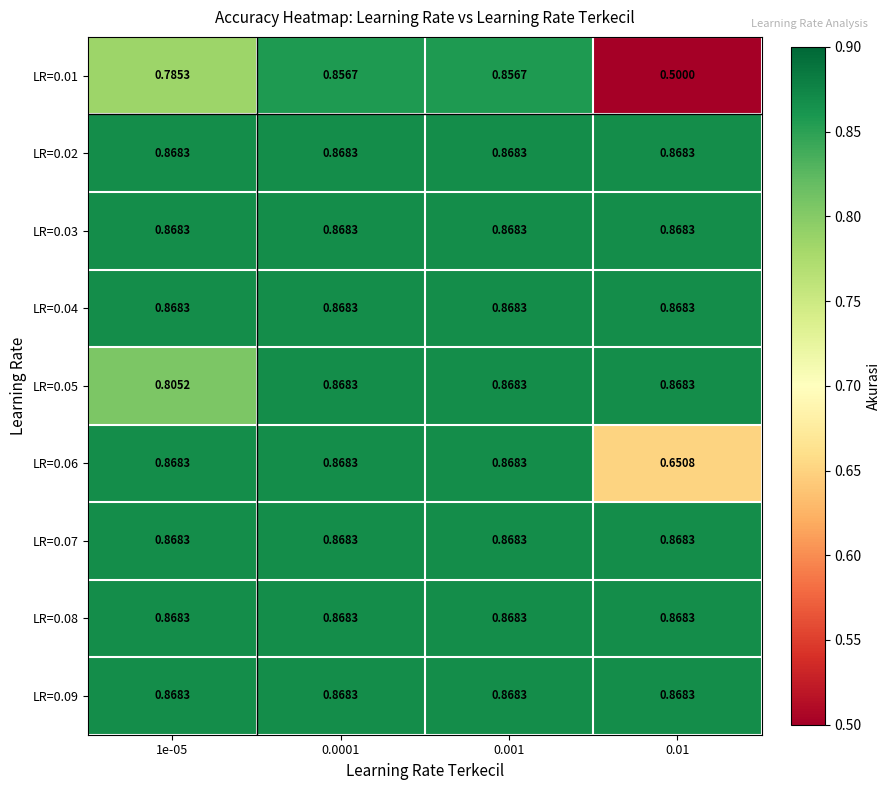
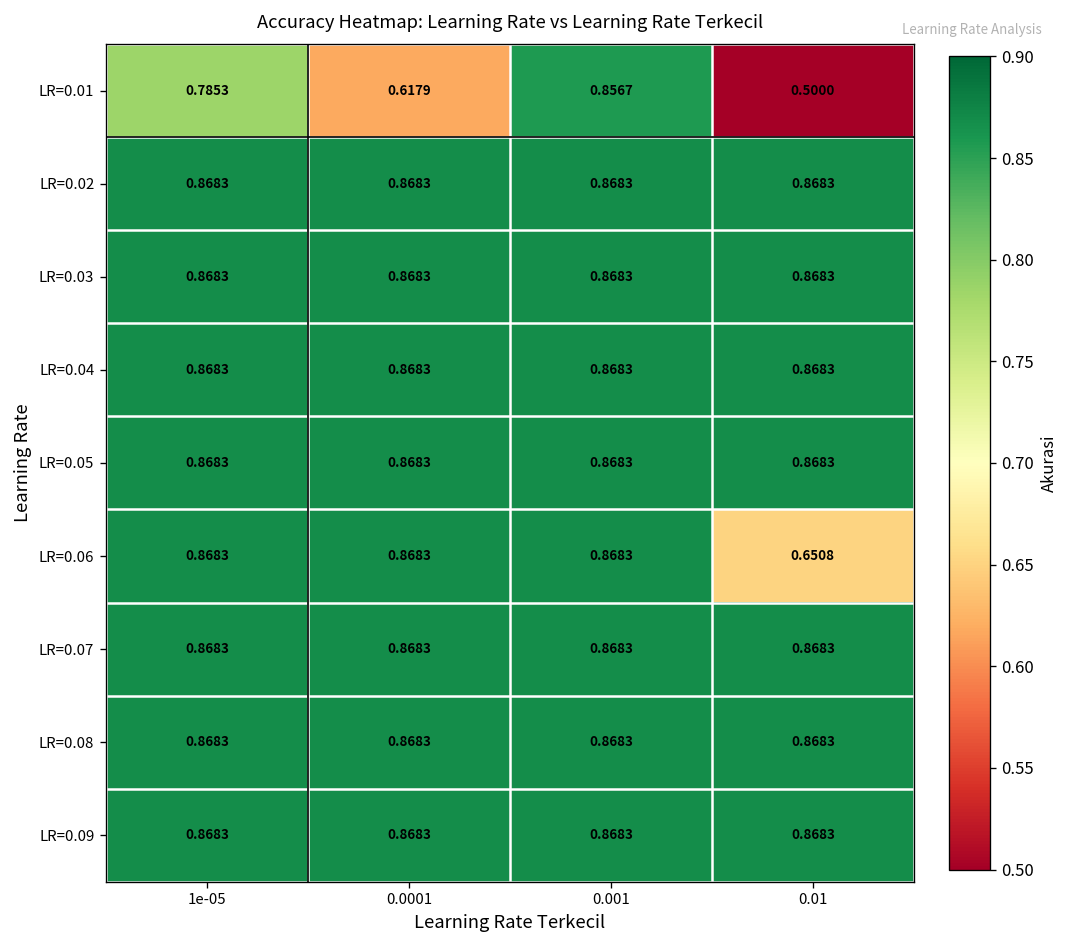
  {
    "LR=0.01": {
      "1e-05": 0.7853,
-     "0.0001": 0.8567,
+     "0.0001": 0.6179,
      "0.001": 0.8567,
      "0.01": 0.5000
    },
    "LR=0.02": {
      "1e-05": 0.8683,
      "0.0001": 0.8683,
      "0.001": 0.8683,
      "0.01": 0.8683
    },
    "LR=0.03": {
      "1e-05": 0.8683,
      "0.0001": 0.8683,
      "0.001": 0.8683,
      "0.01": 0.8683
    },
    "LR=0.04": {
      "1e-05": 0.8683,
      "0.0001": 0.8683,
      "0.001": 0.8683,
      "0.01": 0.8683
    },
    "LR=0.05": {
-     "1e-05": 0.8052,
+     "1e-05": 0.8683,
      "0.0001": 0.8683,
      "0.001": 0.8683,
      "0.01": 0.8683
    },
    "LR=0.06": {
      "1e-05": 0.8683,
      "0.0001": 0.8683,
      "0.001": 0.8683,
      "0.01": 0.6508
    },
    "LR=0.07": {
      "1e-05": 0.8683,
      "0.0001": 0.8683,
      "0.001": 0.8683,
      "0.01": 0.8683
    },
    "LR=0.08": {
      "1e-05": 0.8683,
      "0.0001": 0.8683,
      "0.001": 0.8683,
      "0.01": 0.8683
    },
    "LR=0.09": {
      "1e-05": 0.8683,
      "0.0001": 0.8683,
      "0.001": 0.8683,
      "0.01": 0.8683
    }
  }
